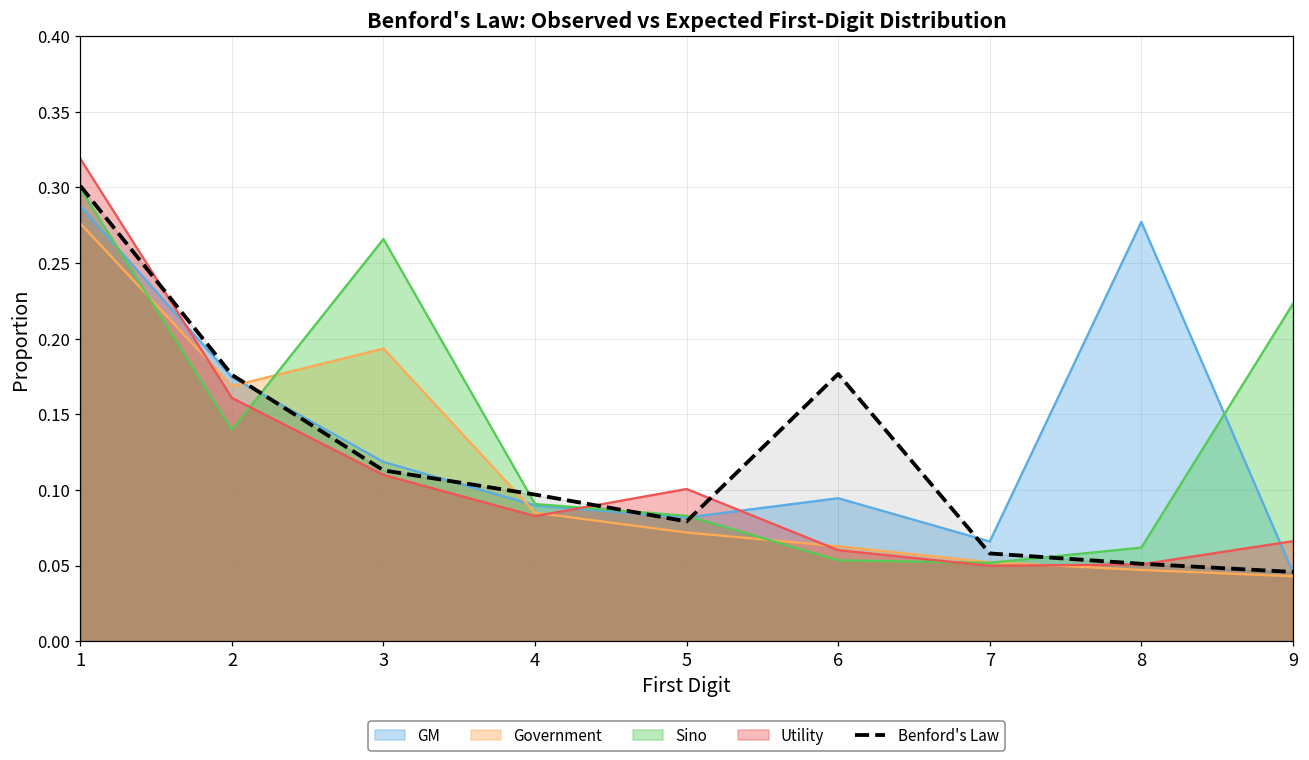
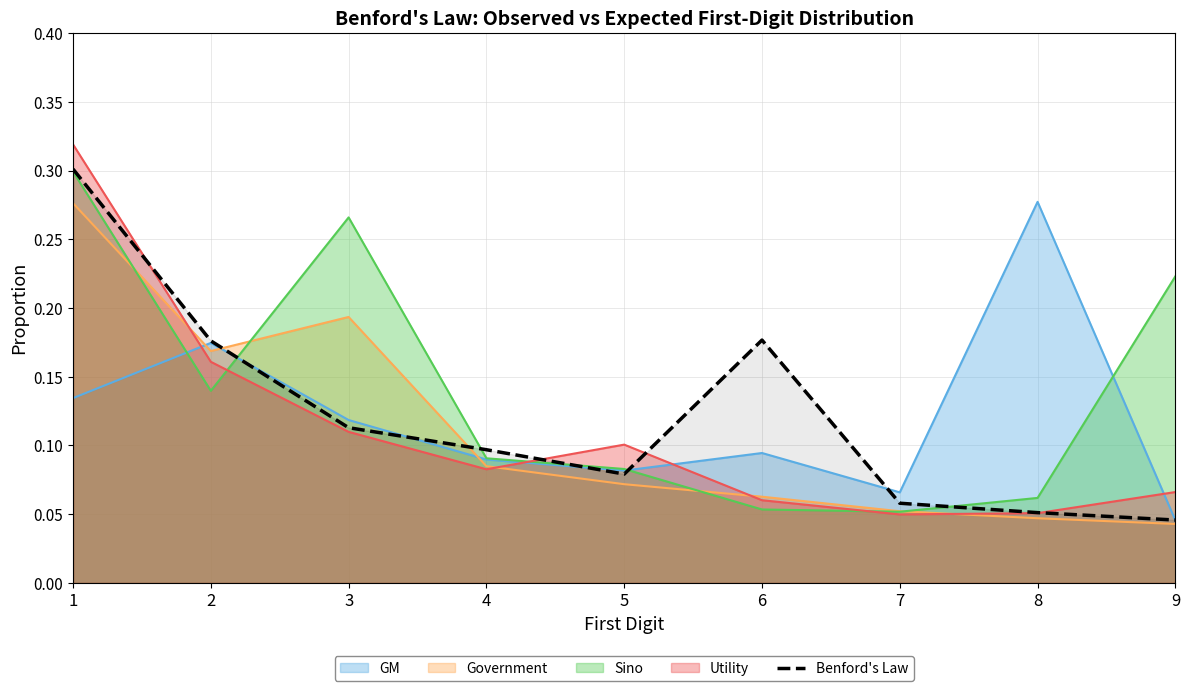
  {
    "GM": {
-     "1": 0.288,
+     "1": 0.134,
      "3": 0.119,
      "6": 0.095,
      "7": 0.066,
      "8": 0.277
    },
    "Sino": {
      "2": 0.140,
      "3": 0.266,
      "6": 0.053,
      "8": 0.062,
      "9": 0.223
    },
    "Benford's Law": {
      "3": 0.113,
      "4": 0.097,
      "5": 0.079,
      "6": 0.177,
      "7": 0.058
    }
  }
